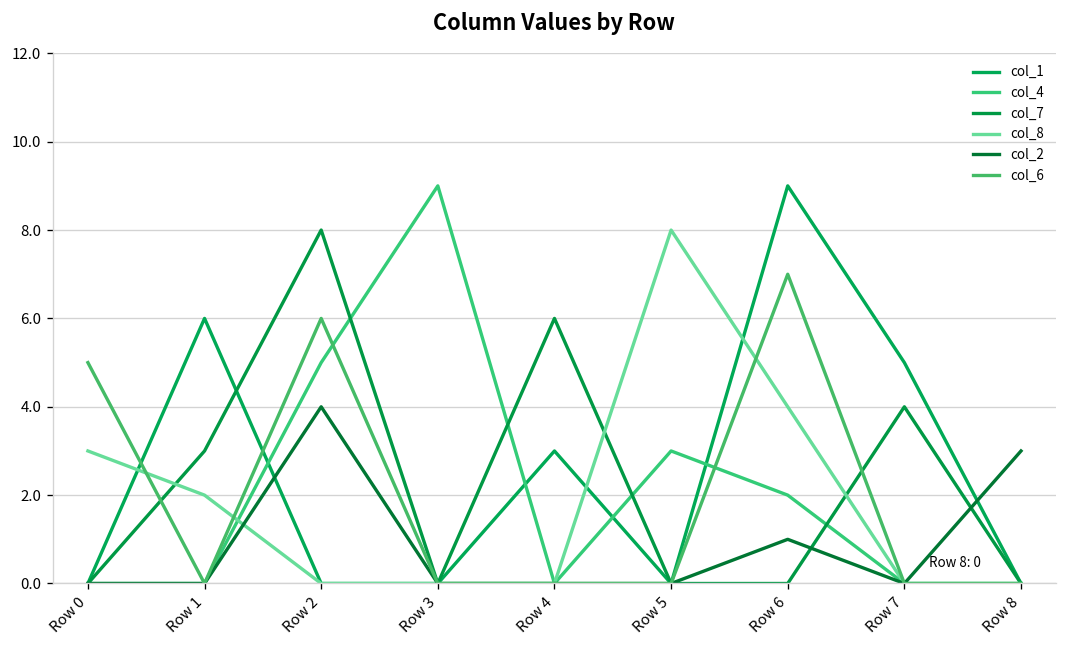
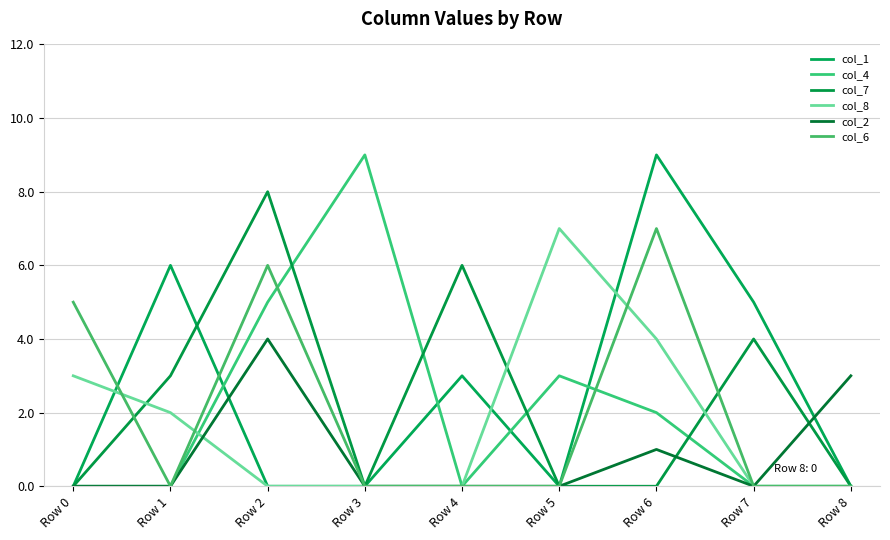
  {
    "col_8": {
      "Row 0": 3,
      "Row 1": 2,
-     "Row 5": 8,
+     "Row 5": 7,
      "Row 6": 4
    }
  }
